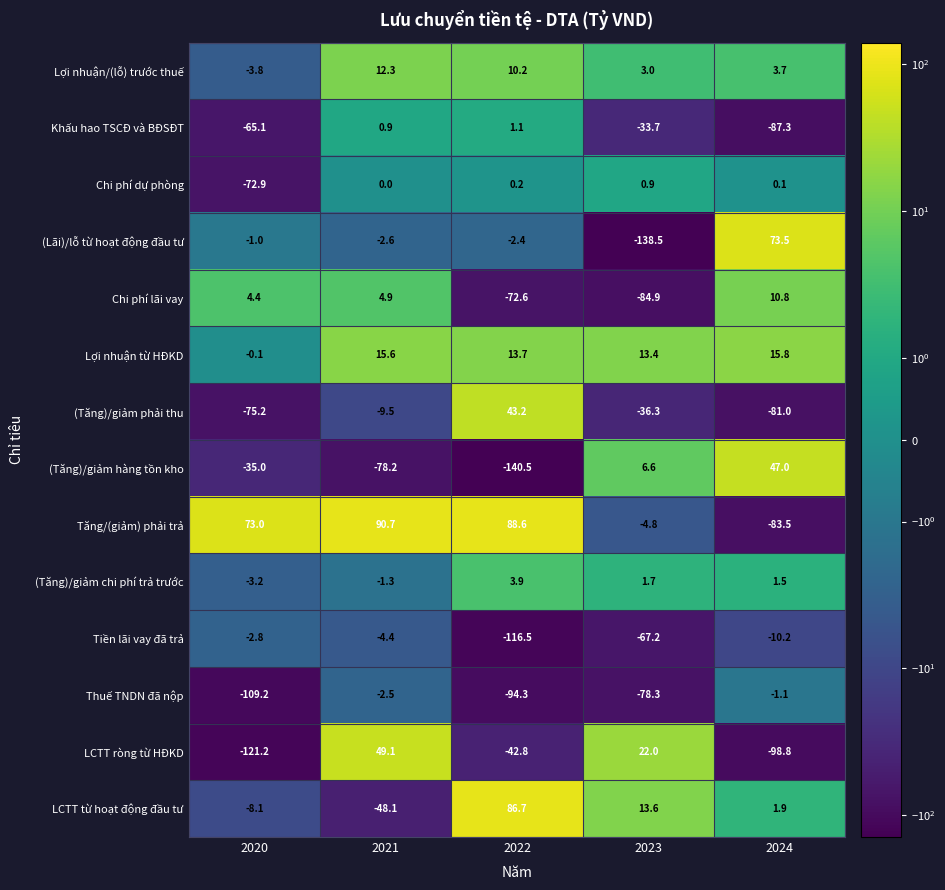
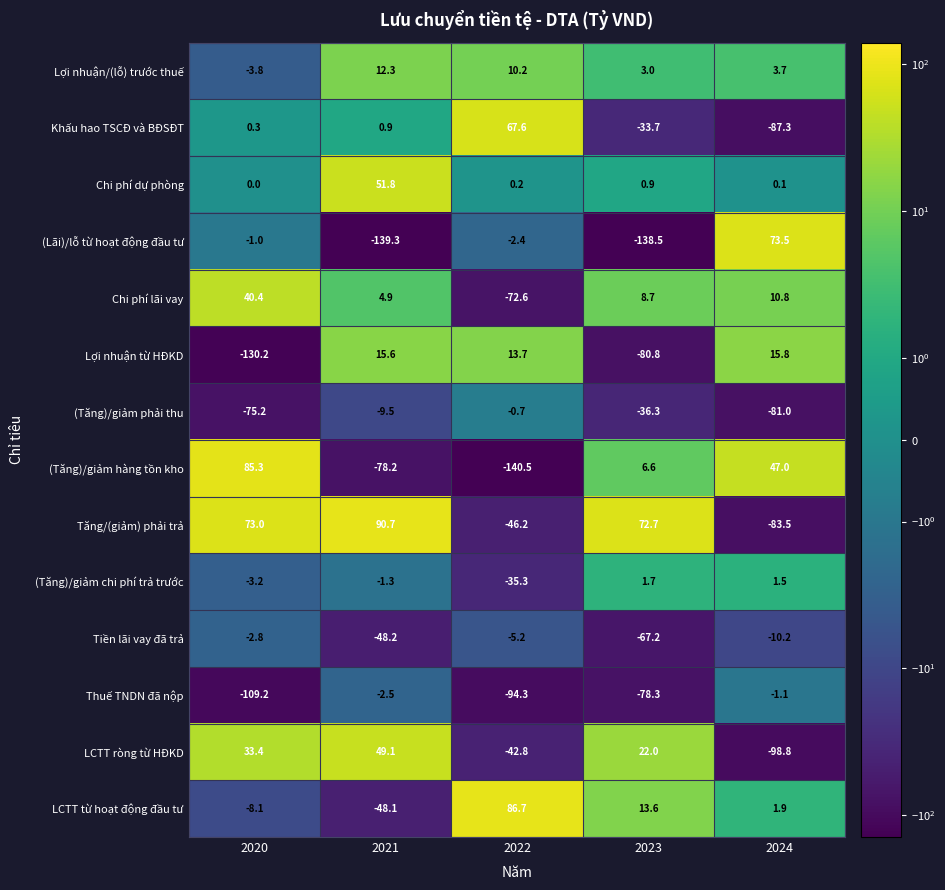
  {
    "Lợi nhuận/(lỗ) trước thuế": {
      "2020": -3.8,
      "2021": 12.3,
      "2022": 10.2,
      "2023": 3.0,
      "2024": 3.7
    },
    "Khấu hao TSCĐ và BĐSĐT": {
-     "2020": -65.1,
+     "2020": 0.3,
      "2021": 0.9,
-     "2022": 1.1,
+     "2022": 67.6,
      "2023": -33.7,
      "2024": -87.3
    },
    "Chi phí dự phòng": {
-     "2020": -72.9,
-     "2021": 0.0,
+     "2020": 0.0,
+     "2021": 51.8,
      "2022": 0.2,
      "2023": 0.9,
      "2024": 0.1
    },
    "(Lãi)/lỗ từ hoạt động đầu tư": {
      "2020": -1.0,
-     "2021": -2.6,
+     "2021": -139.3,
      "2022": -2.4,
      "2023": -138.5,
      "2024": 73.5
    },
    "Chi phí lãi vay": {
-     "2020": 4.4,
+     "2020": 40.4,
      "2021": 4.9,
      "2022": -72.6,
-     "2023": -84.9,
+     "2023": 8.7,
      "2024": 10.8
    },
    "Lợi nhuận từ HĐKD": {
-     "2020": -0.1,
+     "2020": -130.2,
      "2021": 15.6,
      "2022": 13.7,
-     "2023": 13.4,
+     "2023": -80.8,
      "2024": 15.8
    },
    "(Tăng)/giảm phải thu": {
      "2020": -75.2,
      "2021": -9.5,
-     "2022": 43.2,
+     "2022": -0.7,
      "2023": -36.3,
      "2024": -81.0
    },
    "(Tăng)/giảm hàng tồn kho": {
-     "2020": -35.0,
+     "2020": 85.3,
      "2021": -78.2,
      "2022": -140.5,
      "2023": 6.6,
      "2024": 47.0
    },
    "Tăng/(giảm) phải trả": {
      "2020": 73.0,
      "2021": 90.7,
-     "2022": 88.6,
-     "2023": -4.8,
+     "2022": -46.2,
+     "2023": 72.7,
      "2024": -83.5
    },
    "(Tăng)/giảm chi phí trả trước": {
      "2020": -3.2,
      "2021": -1.3,
-     "2022": 3.9,
+     "2022": -35.3,
      "2023": 1.7,
      "2024": 1.5
    },
    "Tiền lãi vay đã trả": {
      "2020": -2.8,
-     "2021": -4.4,
-     "2022": -116.5,
+     "2021": -48.2,
+     "2022": -5.2,
      "2023": -67.2,
      "2024": -10.2
    },
    "Thuế TNDN đã nộp": {
      "2020": -109.2,
      "2021": -2.5,
      "2022": -94.3,
      "2023": -78.3,
      "2024": -1.1
    },
    "LCTT ròng từ HĐKD": {
-     "2020": -121.2,
+     "2020": 33.4,
      "2021": 49.1,
      "2022": -42.8,
      "2023": 22.0,
      "2024": -98.8
    },
    "LCTT từ hoạt động đầu tư": {
      "2020": -8.1,
      "2021": -48.1,
      "2022": 86.7,
      "2023": 13.6,
      "2024": 1.9
    }
  }
